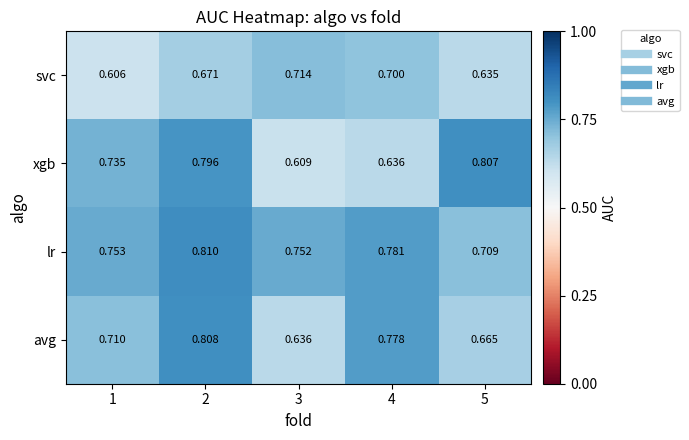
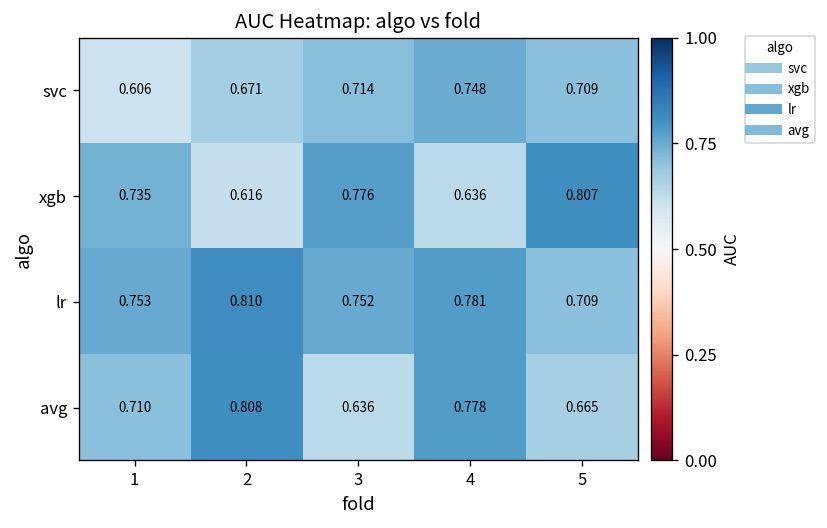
  {
    "svc": {
      "1": 0.606,
      "2": 0.671,
      "3": 0.714,
-     "4": 0.700,
-     "5": 0.635
+     "4": 0.748,
+     "5": 0.709
    },
    "xgb": {
      "1": 0.735,
-     "2": 0.796,
-     "3": 0.609,
+     "2": 0.616,
+     "3": 0.776,
      "4": 0.636,
      "5": 0.807
    },
    "lr": {
      "1": 0.753,
      "2": 0.810,
      "3": 0.752,
      "4": 0.781,
      "5": 0.709
    },
    "avg": {
      "1": 0.710,
      "2": 0.808,
      "3": 0.636,
      "4": 0.778,
      "5": 0.665
    }
  }
